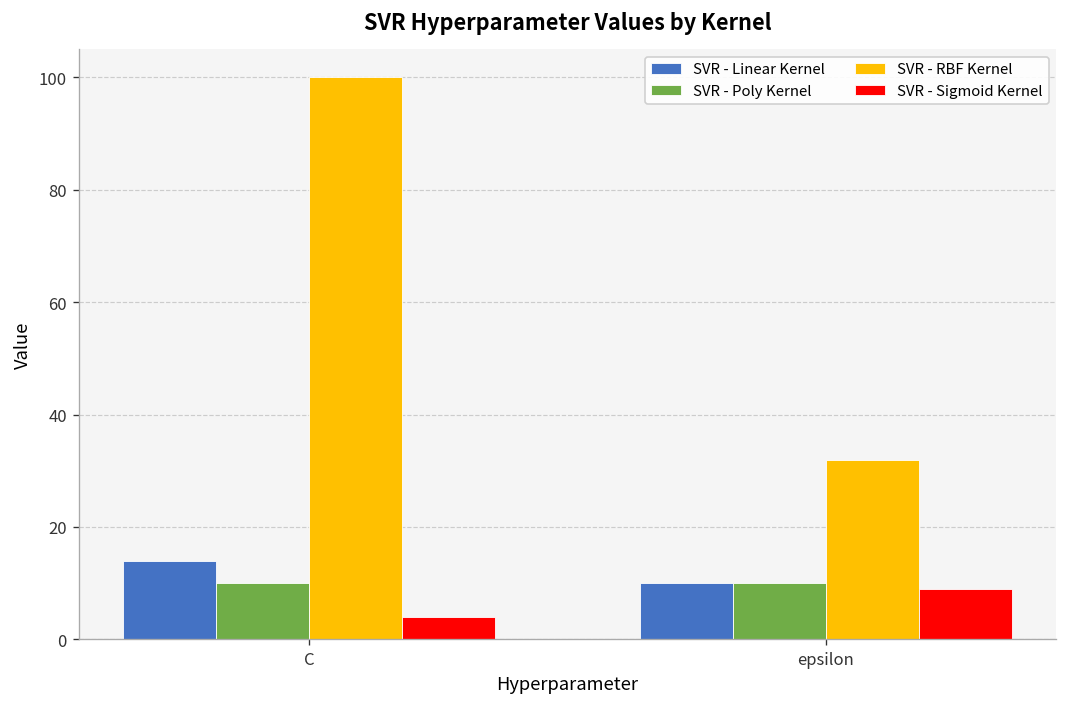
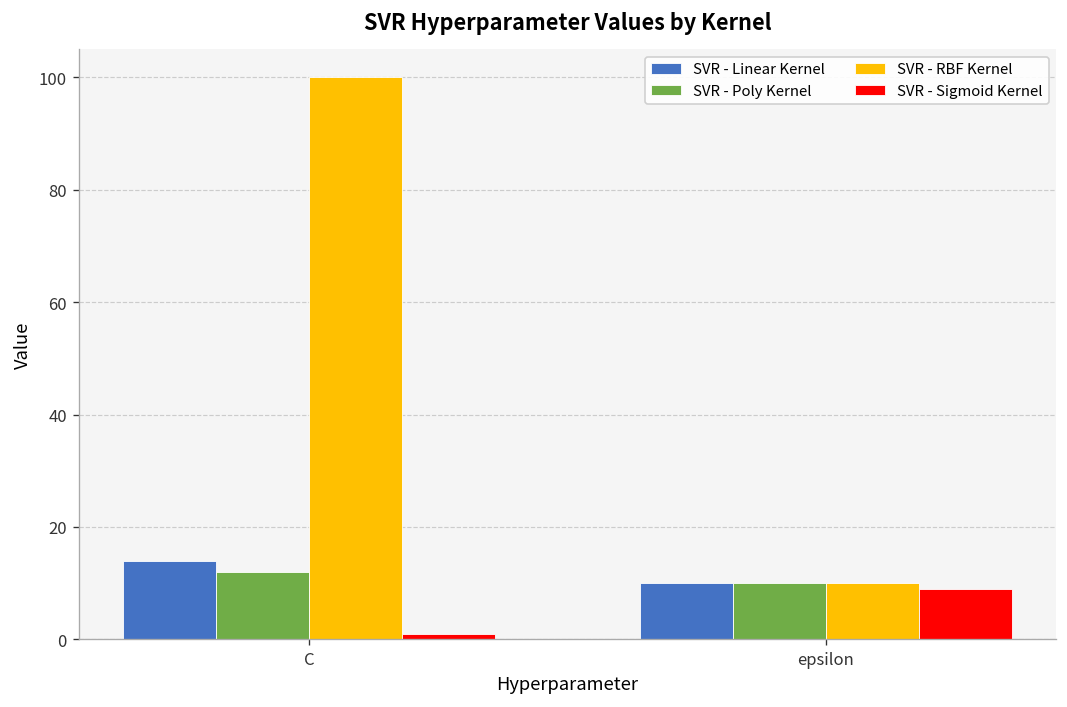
  {
    "SVR - Linear Kernel": {
      "C": 14,
      "epsilon": 10
    },
    "SVR - Poly Kernel": {
-     "C": 10,
+     "C": 12,
      "epsilon": 10
    },
    "SVR - RBF Kernel": {
      "C": 100,
-     "epsilon": 32
+     "epsilon": 10
    },
    "SVR - Sigmoid Kernel": {
-     "C": 4,
+     "C": 1,
      "epsilon": 9
    }
  }
